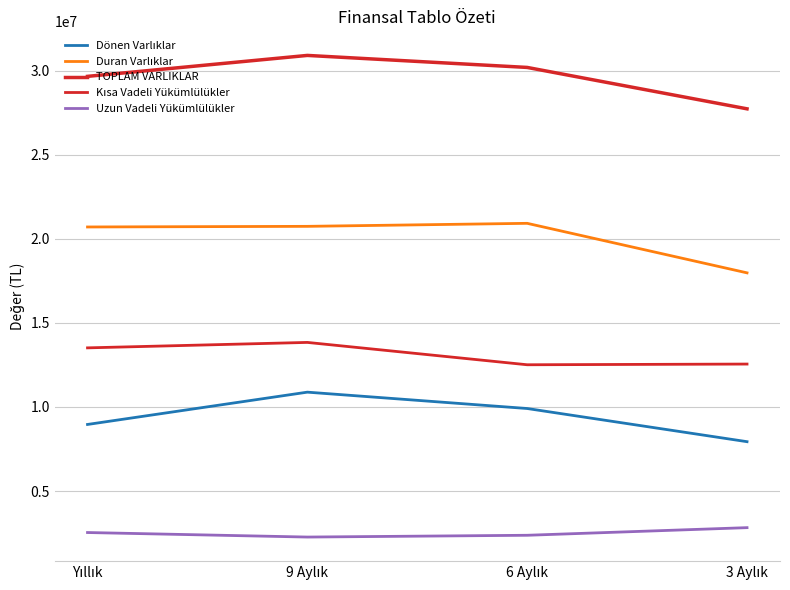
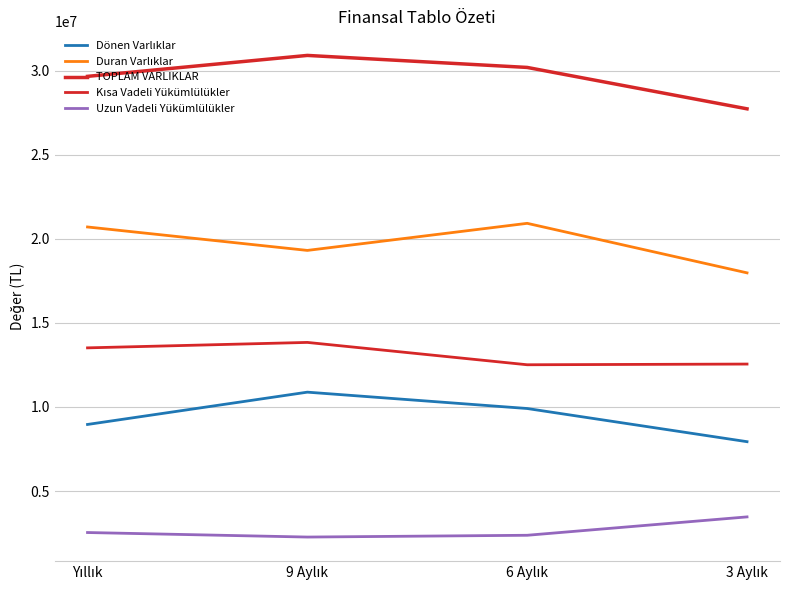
  {
    "Dönen Varlıklar": {
      "Yıllık": 9000000,
      "9 Aylık": 10900000,
      "6 Aylık": 9900000,
      "3 Aylık": 7900000
    },
    "Duran Varlıklar": {
      "Yıllık": 20700000,
-     "9 Aylık": 20700000,
+     "9 Aylık": 19300000,
      "6 Aylık": 20900000,
      "3 Aylık": 18000000
    },
    "Uzun Vadeli Yükümlülükler": {
      "Yıllık": 2500000,
      "9 Aylık": 2300000,
      "6 Aylık": 2400000,
-     "3 Aylık": 2800000
+     "3 Aylık": 3500000
    }
  }
